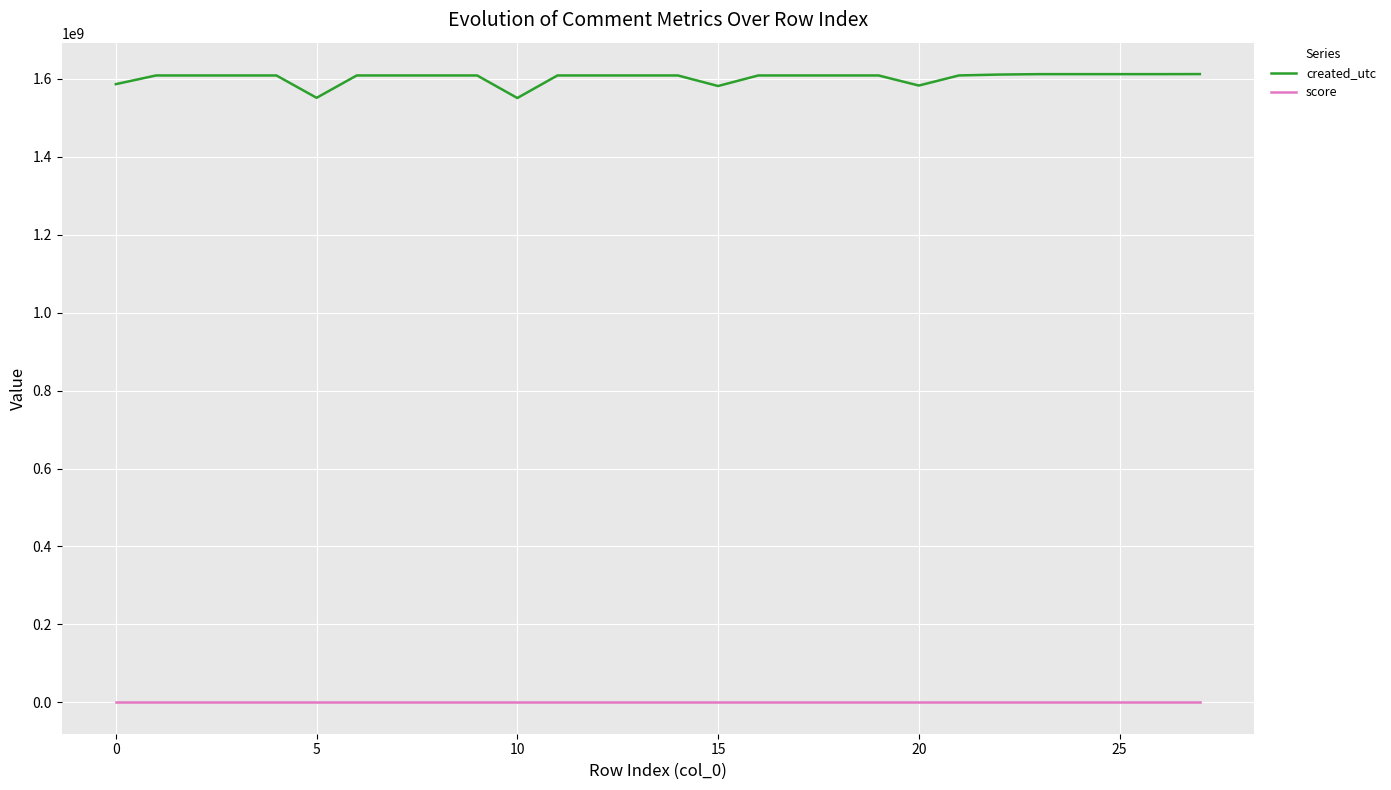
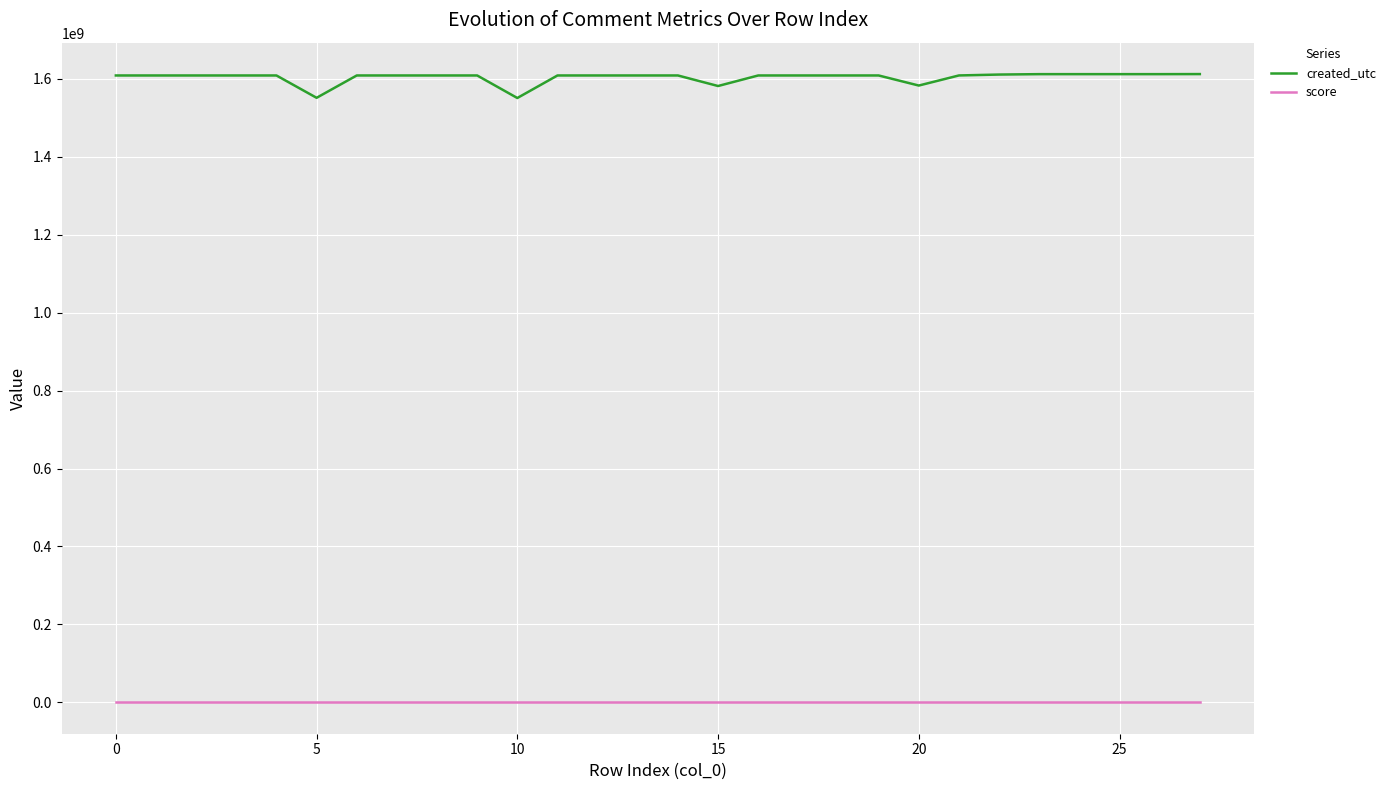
  {
    "created_utc": {
-     "0": 1590000000,
+     "0": 1610000000,
      "5": 1550000000,
      "10": 1550000000,
      "15": 1580000000,
      "20": 1580000000,
      "25": 1610000000
    },
    "score": {
      "0": 0,
      "5": 0,
      "10": 0,
      "15": 0,
      "20": 0,
      "25": 0
    }
  }
